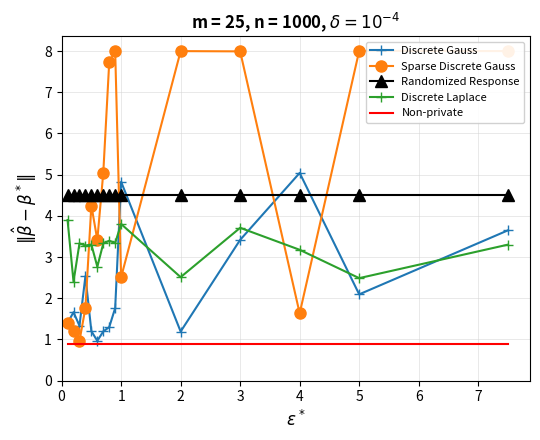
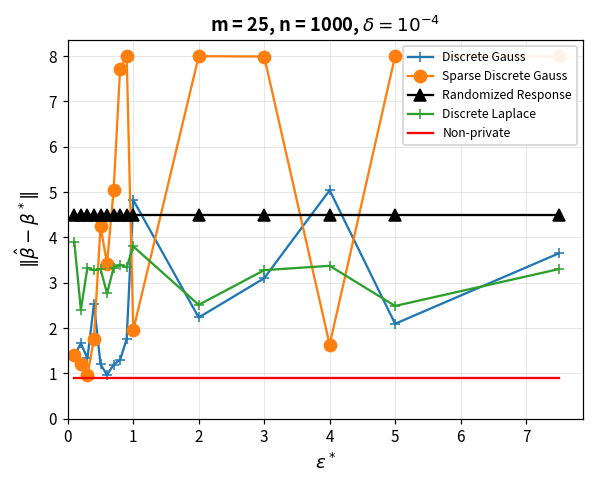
  {
    "Discrete Gauss": {
      "1": 4.8,
-     "2": 1.2,
-     "3": 3.4,
+     "2": 2.2,
+     "3": 3.1,
      "4": 5.0,
      "5": 2.1
    },
    "Sparse Discrete Gauss": {
-     "1": 2.5,
+     "1": 2.0,
      "2": 8.0,
      "3": 8.0,
      "4": 1.6,
      "5": 8.0
    },
    "Randomized Response": {
      "1": 4.5,
      "2": 4.5,
      "3": 4.5,
      "4": 4.5,
      "5": 4.5
    },
    "Discrete Laplace": {
      "1": 3.8,
      "2": 2.5,
-     "3": 3.7,
-     "4": 3.2,
+     "3": 3.3,
+     "4": 3.4,
      "5": 2.5
    },
    "Non-private": {
      "1": 0.9,
      "2": 0.9,
      "3": 0.9,
      "4": 0.9,
      "5": 0.9
    }
  }
